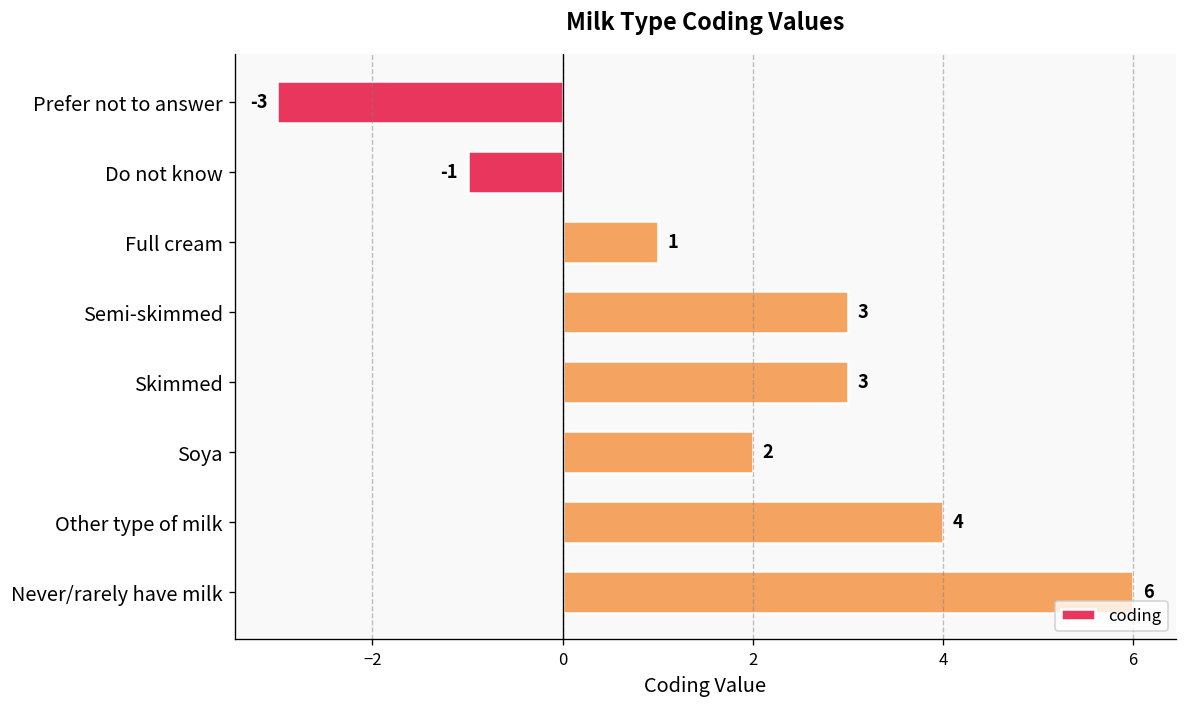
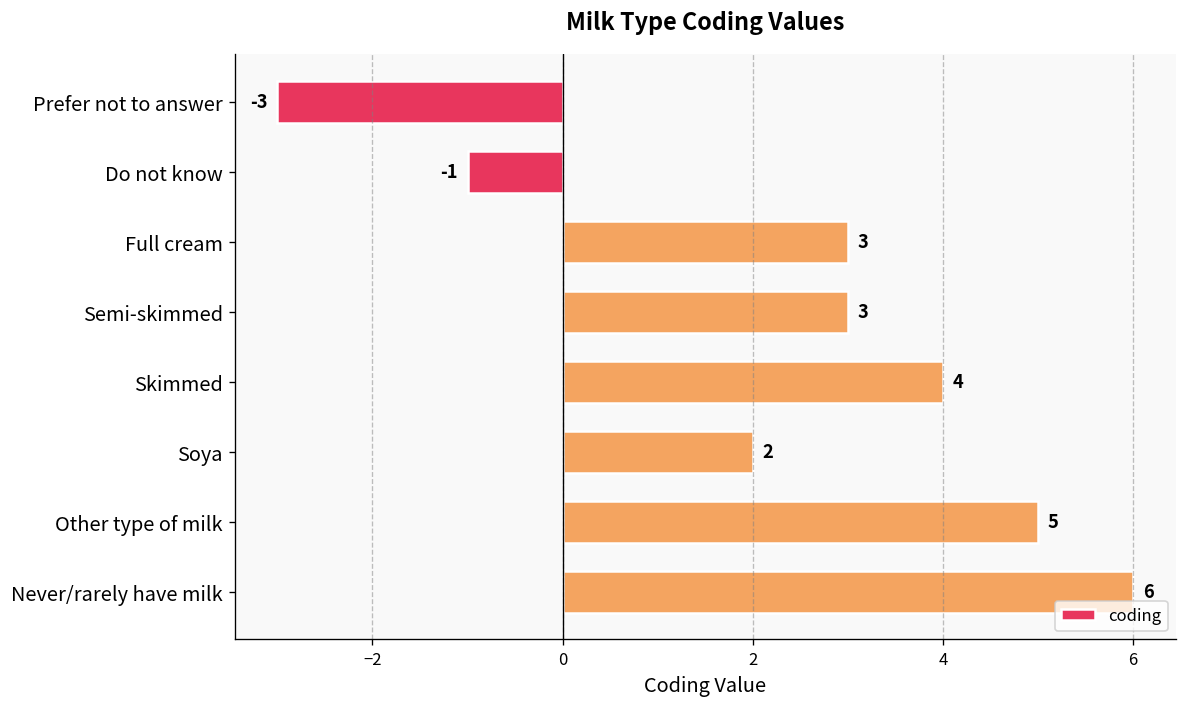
  {
    "Prefer not to answer": -3,
    "Do not know": -1,
-   "Full cream": 1,
+   "Full cream": 3,
    "Semi-skimmed": 3,
-   "Skimmed": 3,
+   "Skimmed": 4,
    "Soya": 2,
-   "Other type of milk": 4
+   "Other type of milk": 5
  }
